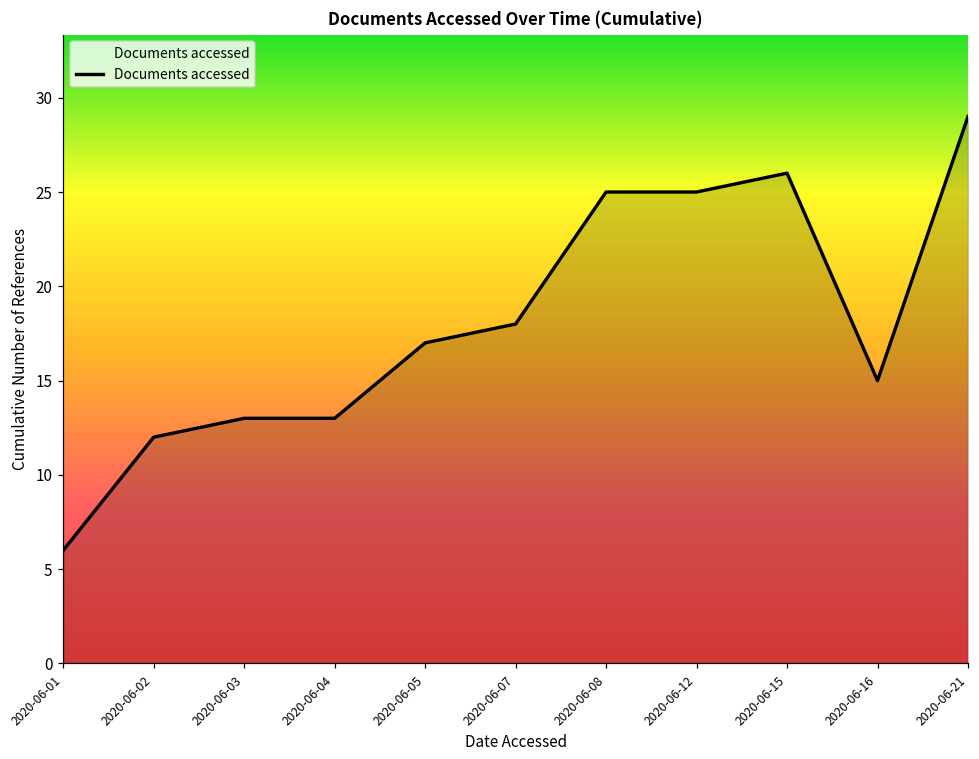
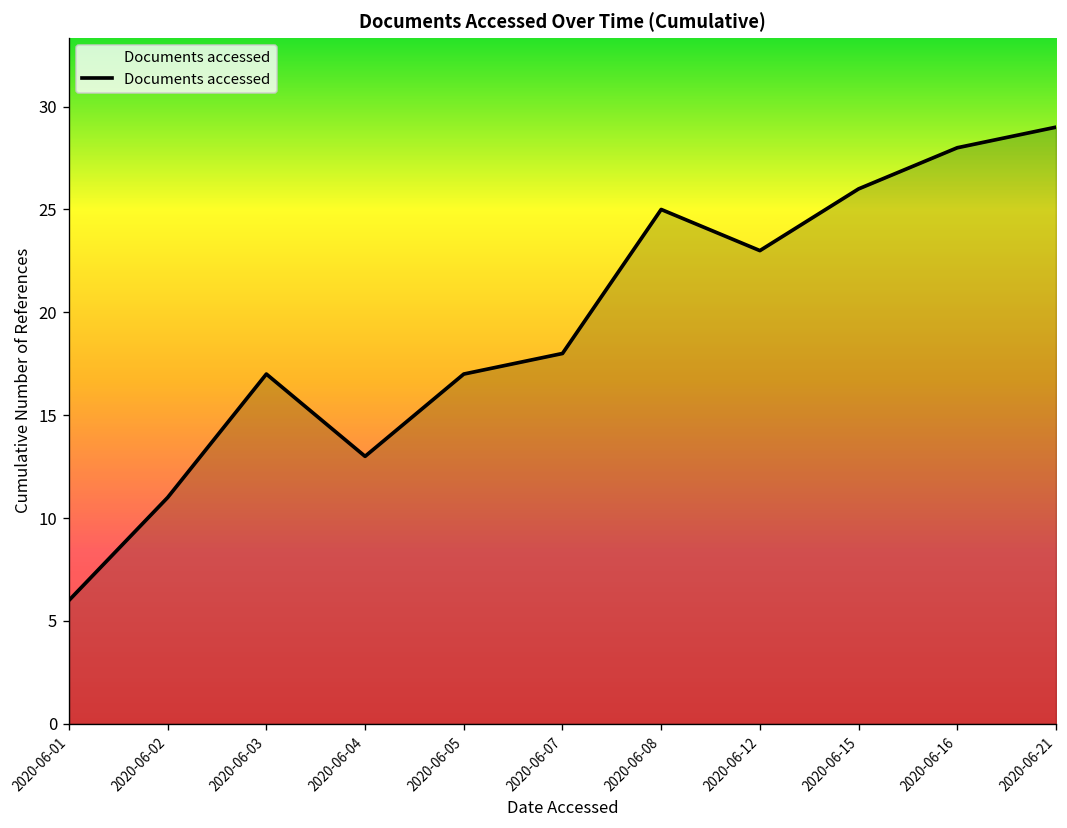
  {
    "2020-06-01": 6,
-   "2020-06-02": 12,
-   "2020-06-03": 13,
+   "2020-06-02": 11,
+   "2020-06-03": 17,
    "2020-06-04": 13,
    "2020-06-05": 17,
    "2020-06-07": 18,
    "2020-06-08": 25,
-   "2020-06-12": 25,
+   "2020-06-12": 23,
    "2020-06-15": 26,
-   "2020-06-16": 15,
+   "2020-06-16": 28,
    "2020-06-21": 29
  }
